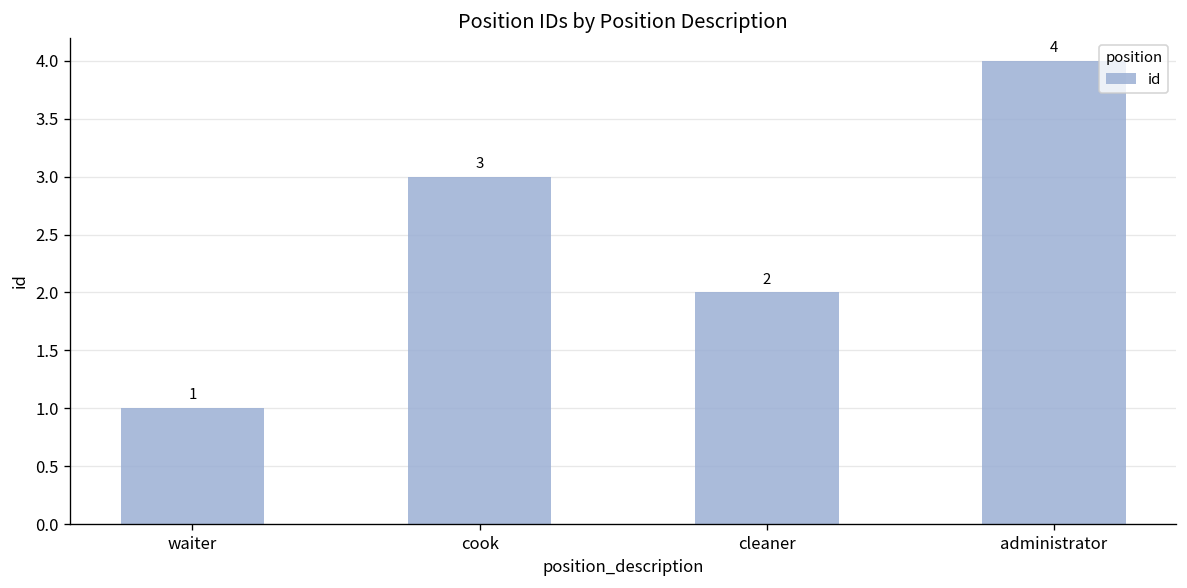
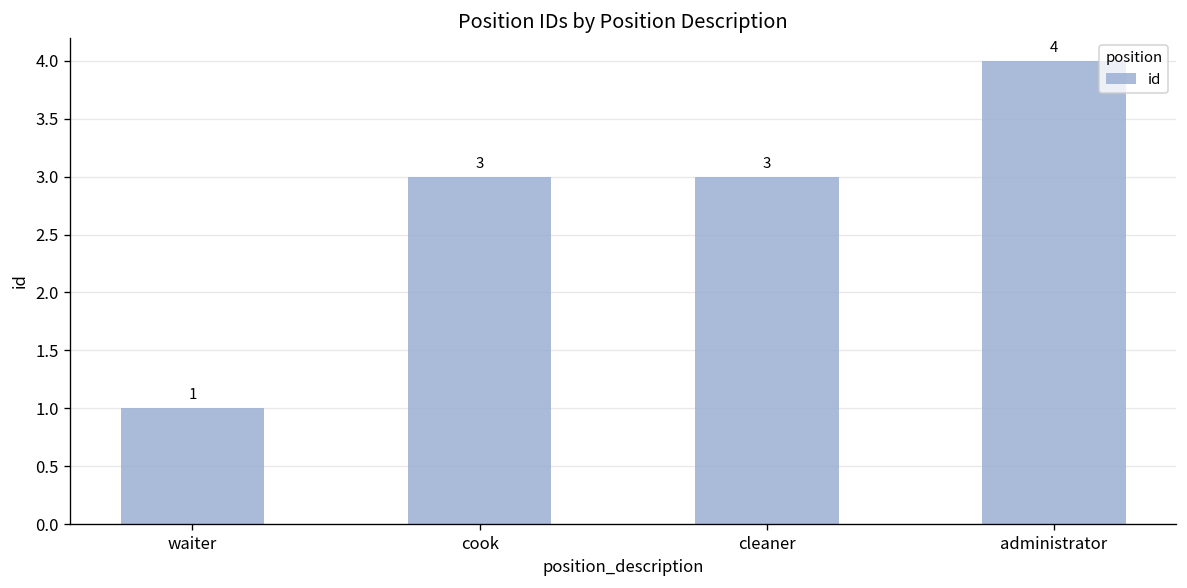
  {
    "waiter": 1,
    "cook": 3,
-   "cleaner": 2,
+   "cleaner": 3,
    "administrator": 4
  }
